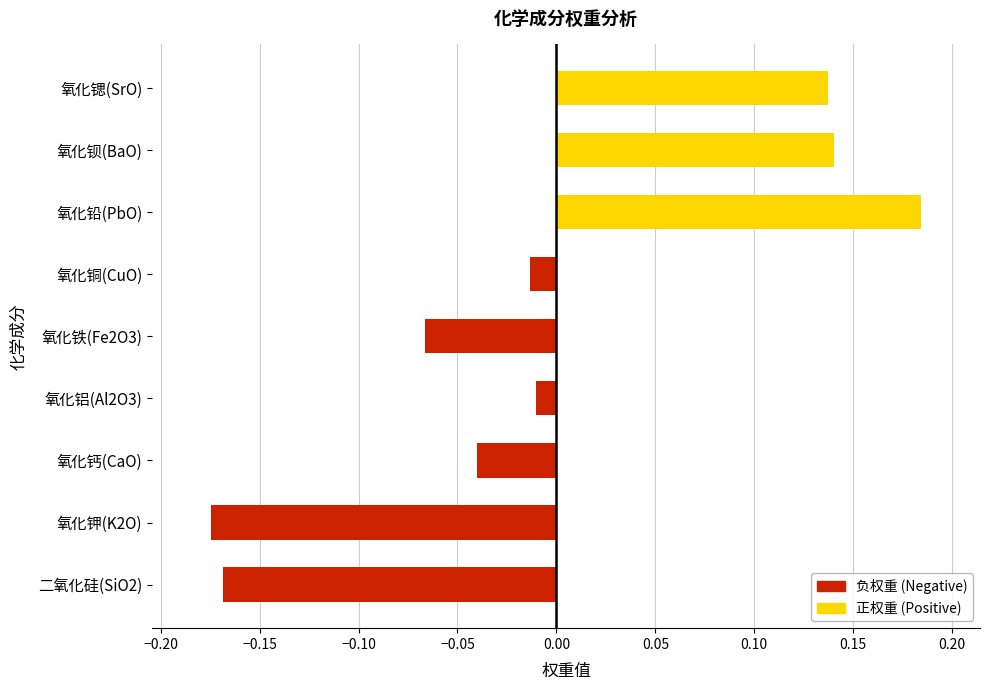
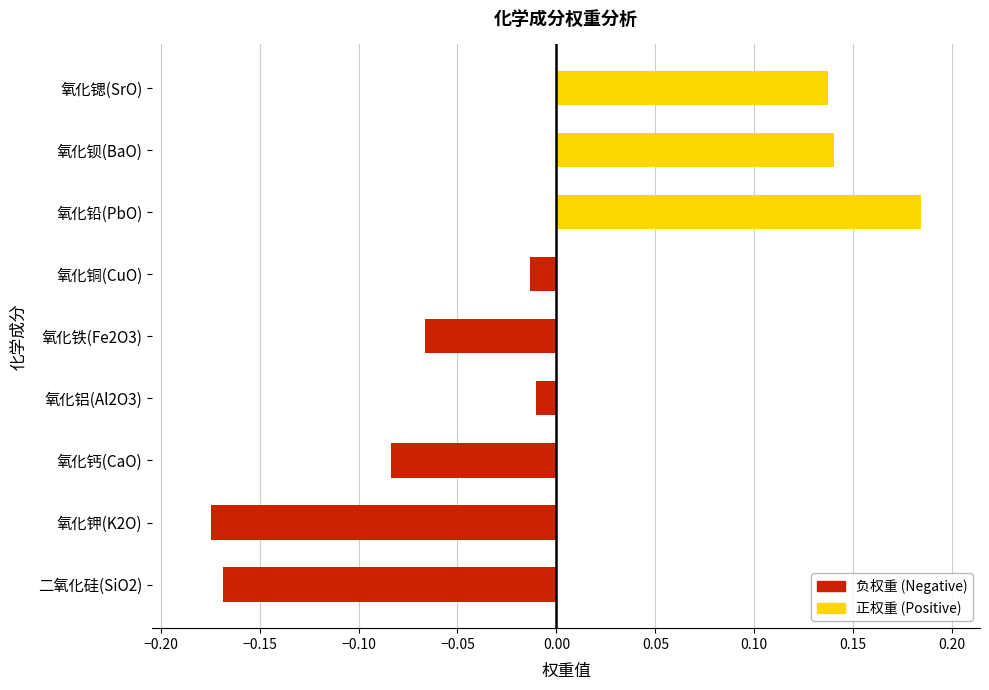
  {
    "氧化锶(SrO)": 0.137,
    "氧化钡(BaO)": 0.140,
    "氧化铅(PbO)": 0.184,
    "氧化铜(CuO)": -0.013,
    "氧化铁(Fe2O3)": -0.066,
    "氧化铝(Al2O3)": -0.010,
-   "氧化钙(CaO)": -0.040,
+   "氧化钙(CaO)": -0.084,
    "氧化钾(K2O)": -0.174,
    "二氧化硅(SiO2)": -0.169
  }
